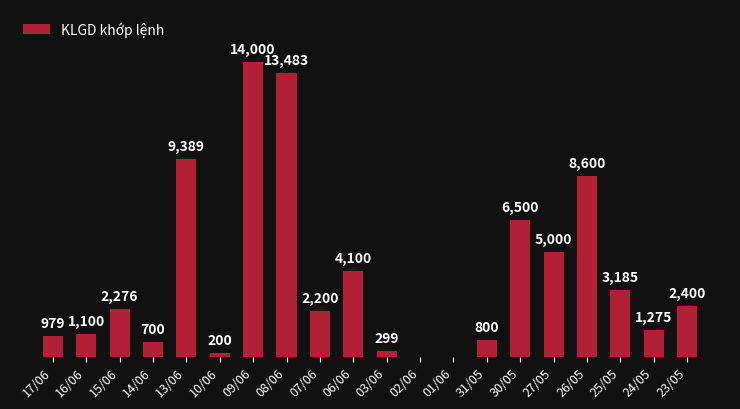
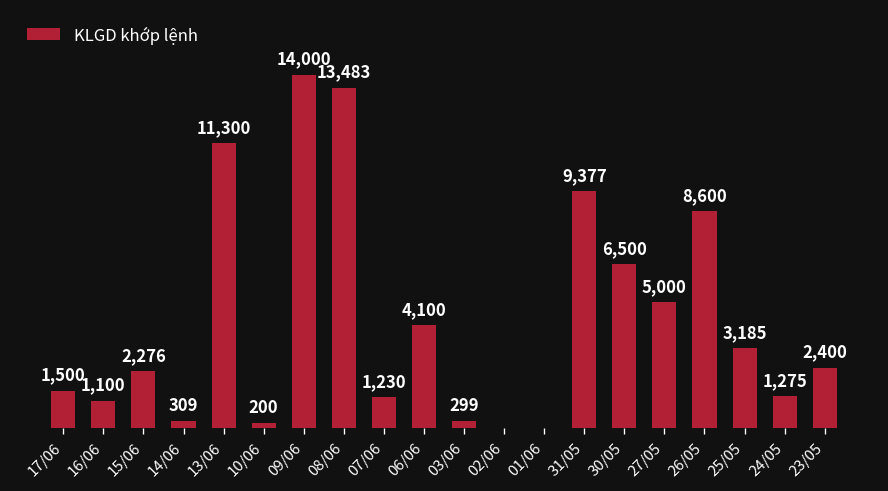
  {
-   "17/06": "979",
+   "17/06": "1,500",
    "16/06": "1,100",
    "15/06": "2,276",
-   "14/06": "700",
-   "13/06": "9,389",
+   "14/06": "309",
+   "13/06": "11,300",
    "10/06": "200",
    "09/06": "14,000",
    "08/06": "13,483",
-   "07/06": "2,200",
+   "07/06": "1,230",
    "06/06": "4,100",
    "03/06": "299",
-   "31/05": "800",
+   "31/05": "9,377",
    "30/05": "6,500",
    "27/05": "5,000",
    "26/05": "8,600",
    "25/05": "3,185",
    "24/05": "1,275",
    "23/05": "2,400"
  }
